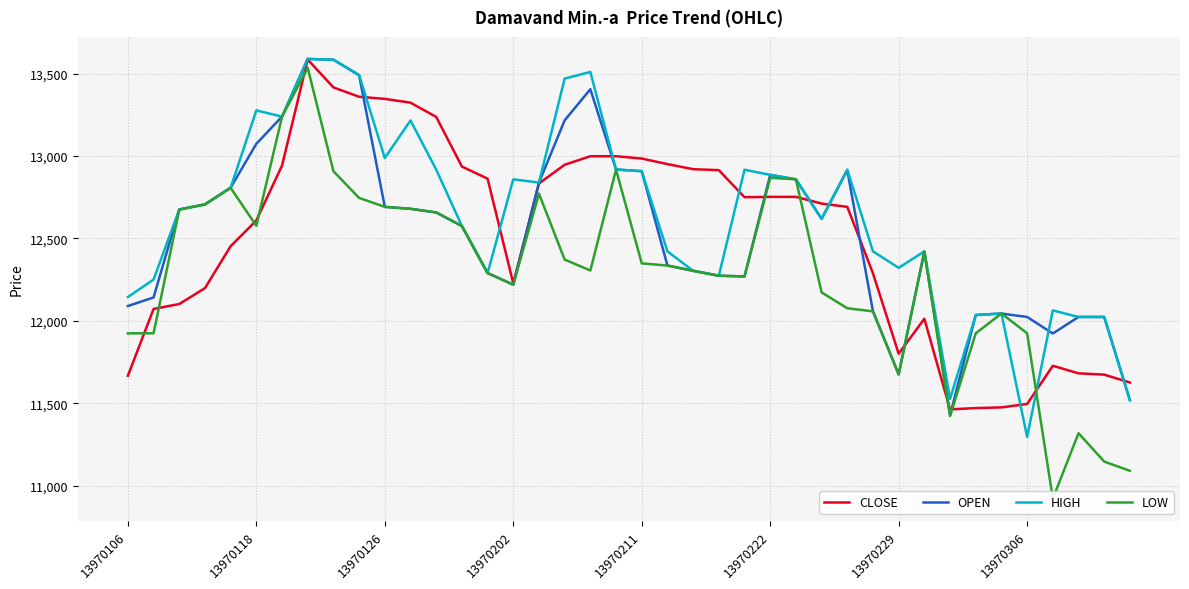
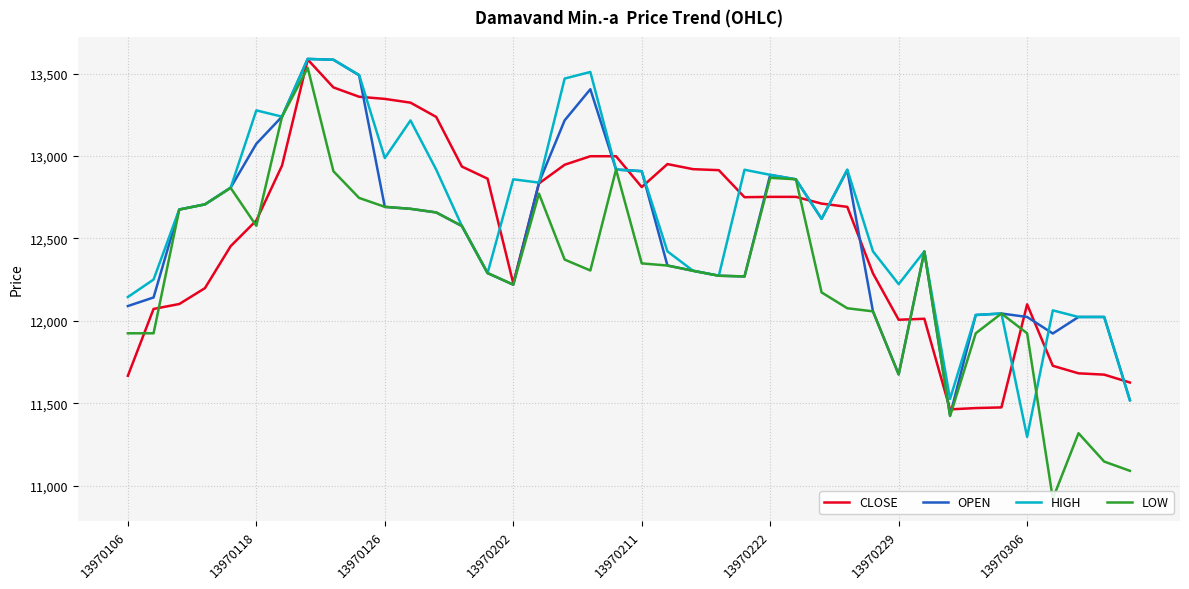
  {
    "CLOSE": {
      "13970106": "11,670",
      "13970118": "12,610",
      "13970126": "13,350",
-     "13970211": "12,990",
+     "13970211": "12,810",
      "13970222": "12,750",
-     "13970229": "11,800",
-     "13970306": "11,500"
+     "13970229": "12,010",
+     "13970306": "12,100"
    },
    "OPEN": {
      "13970106": "12,090",
      "13970118": "13,070",
      "13970306": "12,020"
    },
    "HIGH": {
      "13970106": "12,150",
      "13970118": "13,280",
      "13970126": "12,990",
      "13970202": "12,860",
-     "13970229": "12,320",
+     "13970229": "12,220",
      "13970306": "11,300"
    },
    "LOW": {
      "13970106": "11,930",
      "13970118": "12,580",
      "13970211": "12,350",
      "13970222": "12,870",
      "13970306": "11,930"
    }
  }
